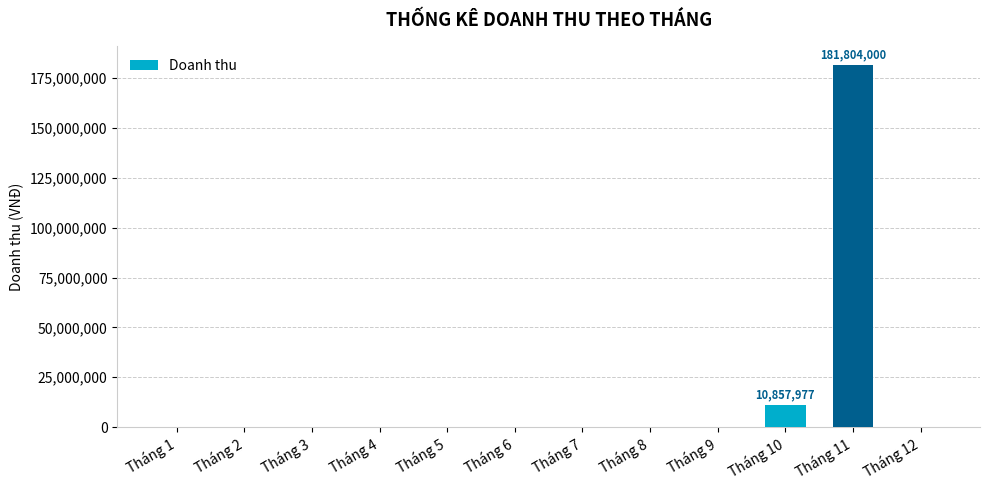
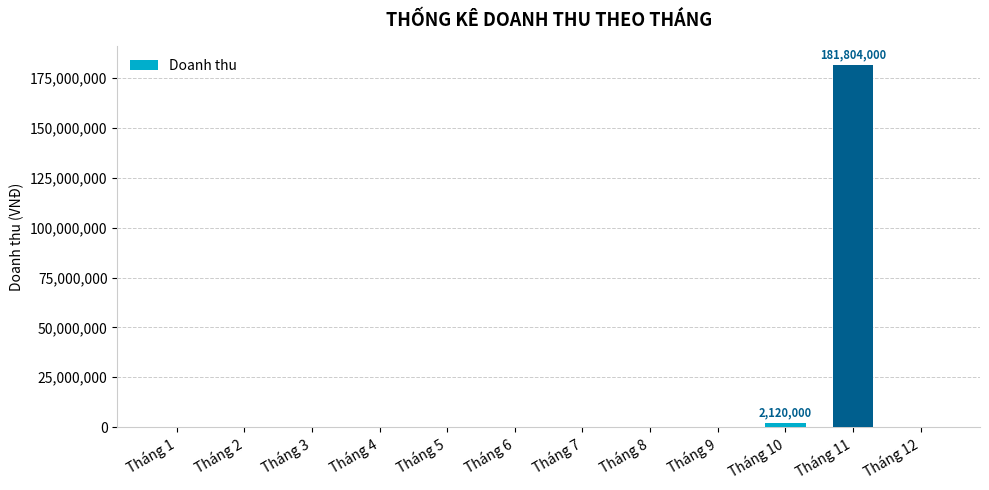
  {
-   "Tháng 10": "10,857,977",
+   "Tháng 10": "2,120,000",
    "Tháng 11": "181,804,000"
  }
